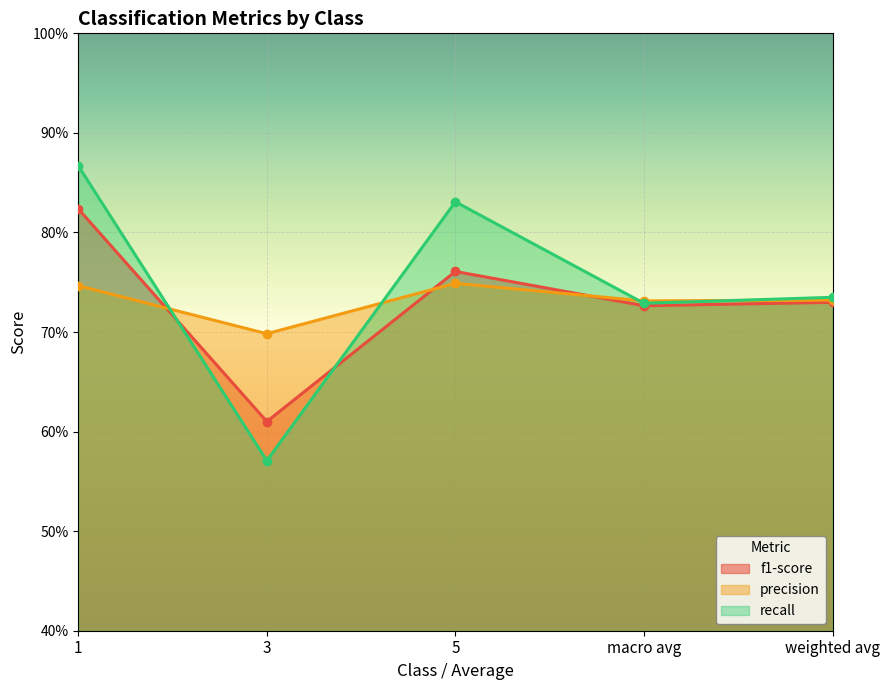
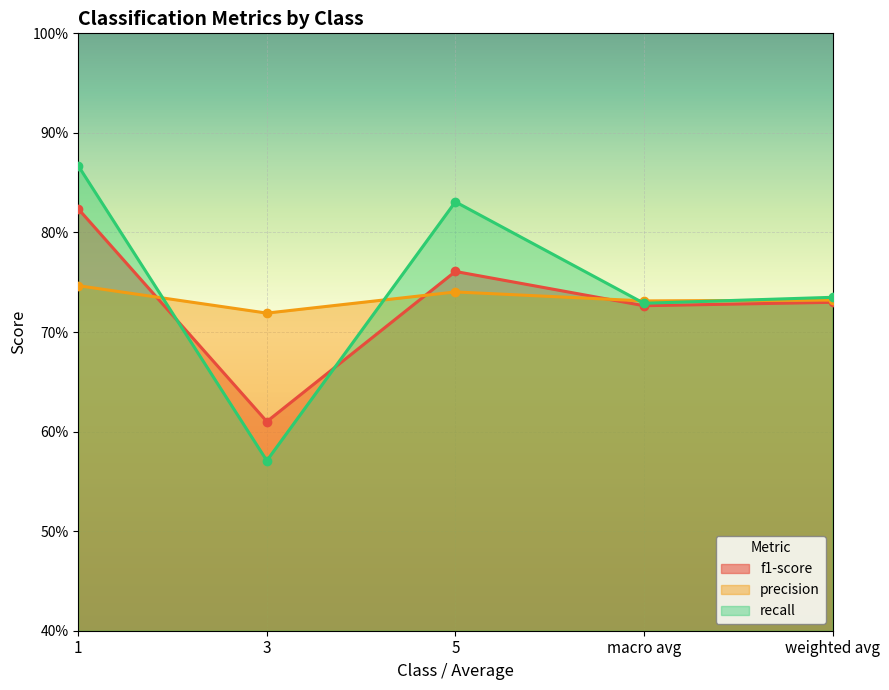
  {
    "f1-score": {
      "1": "82%",
      "3": "61%",
      "5": "76%"
    },
    "precision": {
      "1": "75%",
-     "3": "70%",
-     "5": "75%"
+     "3": "72%",
+     "5": "74%"
    },
    "recall": {
      "1": "87%",
      "3": "57%",
      "5": "83%",
      "weighted avg": "73%"
    }
  }
